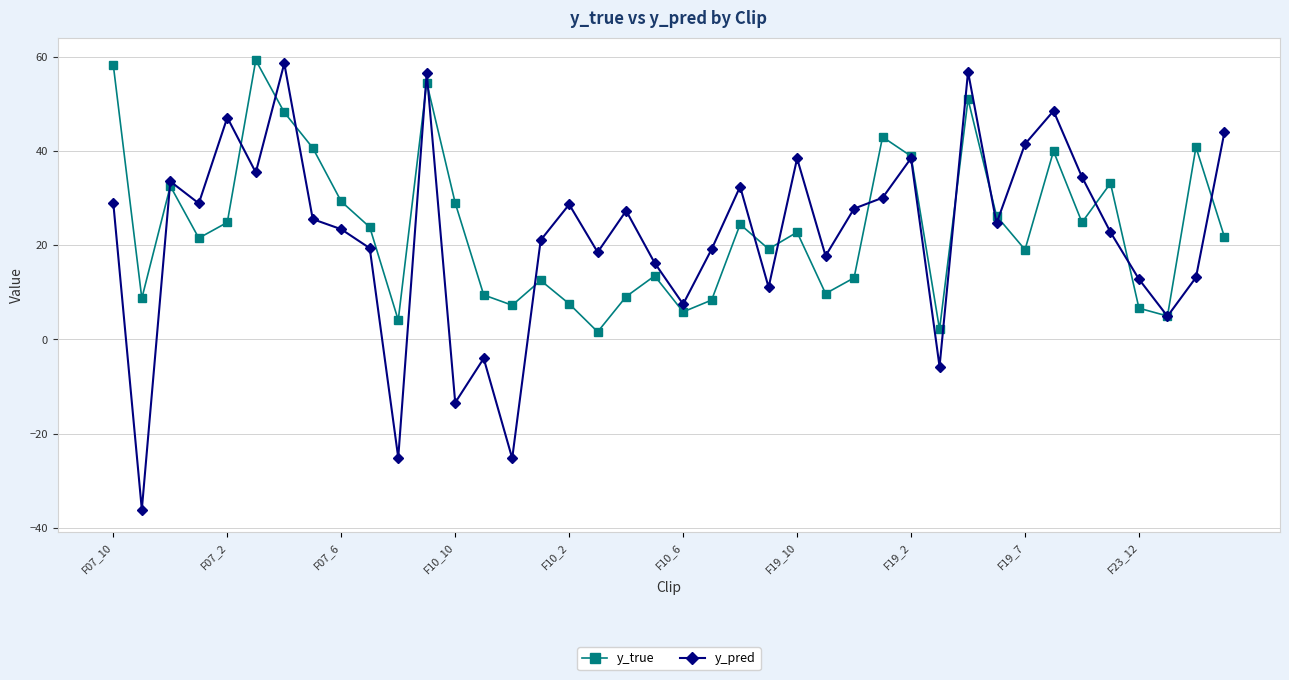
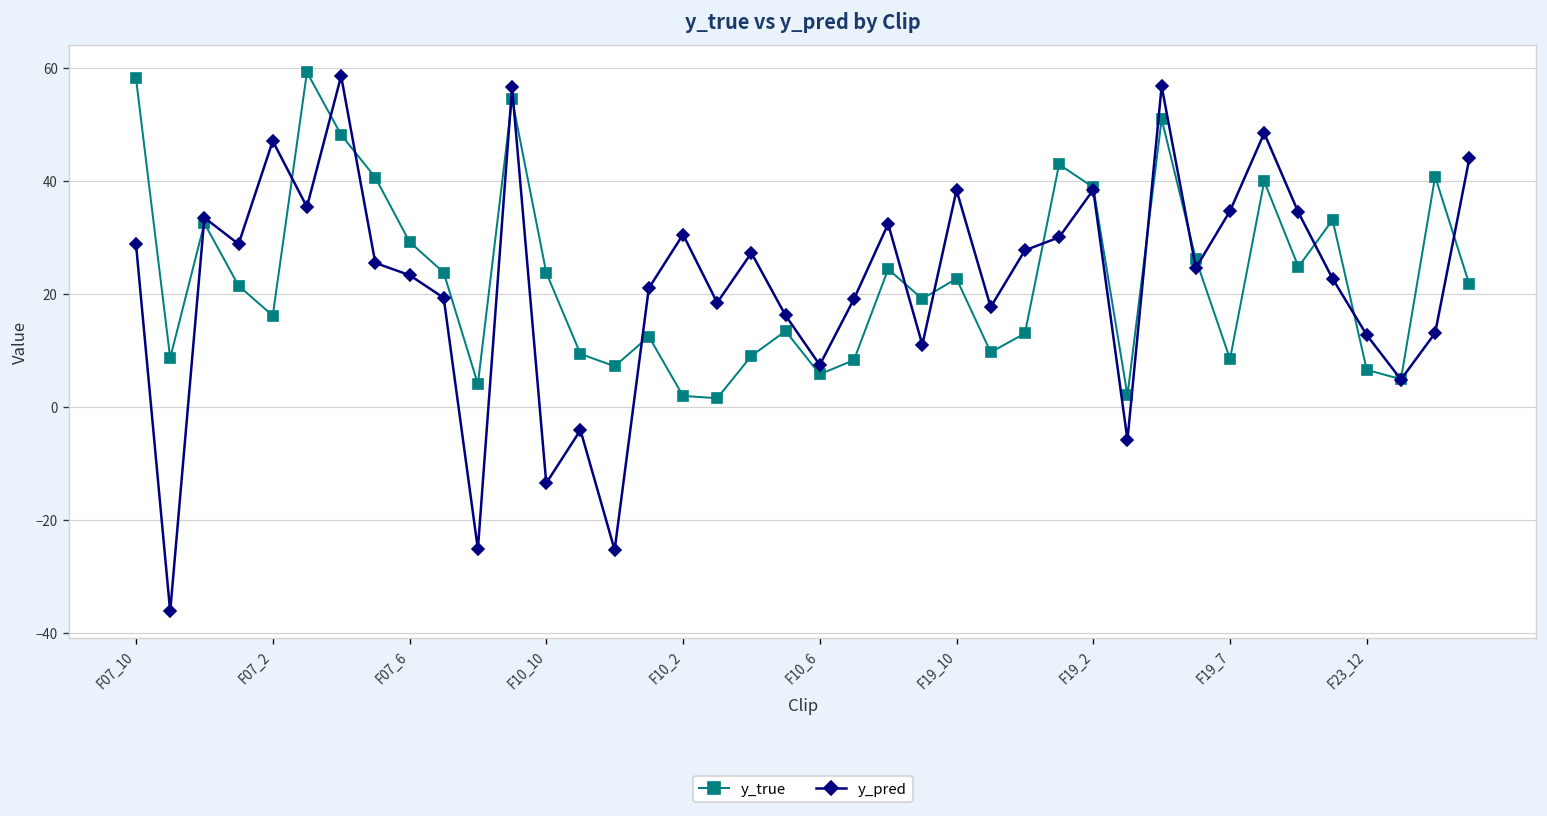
  {
    "y_true": {
      "F07_10": 58,
-     "F07_2": 25,
+     "F07_2": 16,
      "F07_6": 29,
-     "F10_10": 29,
-     "F10_2": 8,
+     "F10_10": 24,
+     "F10_2": 2,
      "F10_6": 6,
      "F19_10": 23,
-     "F19_7": 19,
+     "F19_7": 9,
      "F23_12": 7
    },
    "y_pred": {
      "F07_10": 29,
      "F07_2": 47,
      "F07_6": 23,
      "F10_10": -13,
-     "F10_2": 29,
+     "F10_2": 31,
      "F10_6": 8,
      "F19_10": 38,
-     "F19_7": 41,
+     "F19_7": 35,
      "F23_12": 13
    }
  }
